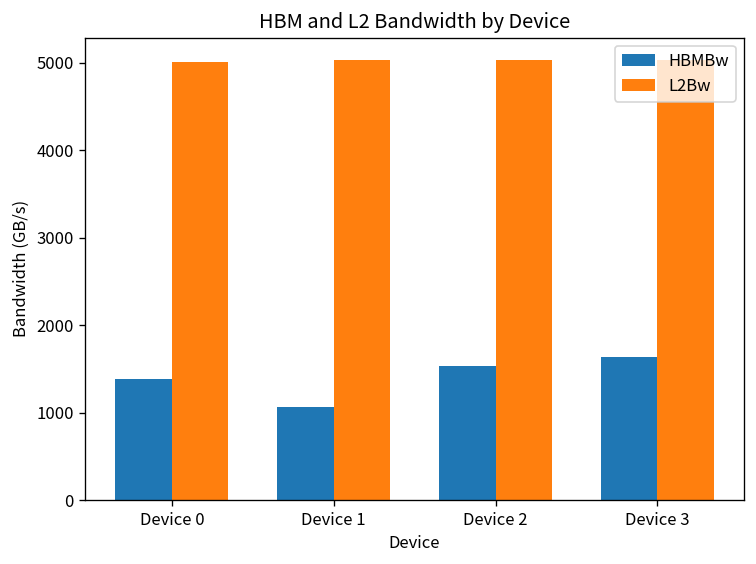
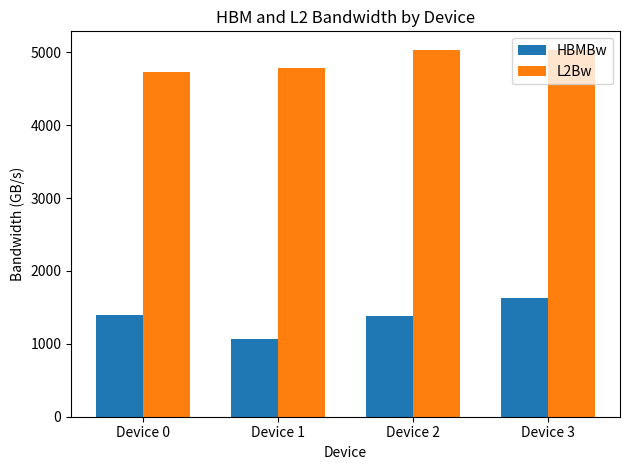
  {
    "HBMBw": {
      "Device 0": 1400,
      "Device 1": 1100,
-     "Device 2": 1500,
+     "Device 2": 1400,
      "Device 3": 1600
    },
    "L2Bw": {
-     "Device 0": 5000,
-     "Device 1": 5000,
+     "Device 0": 4700,
+     "Device 1": 4800,
      "Device 2": 5000
    }
  }
